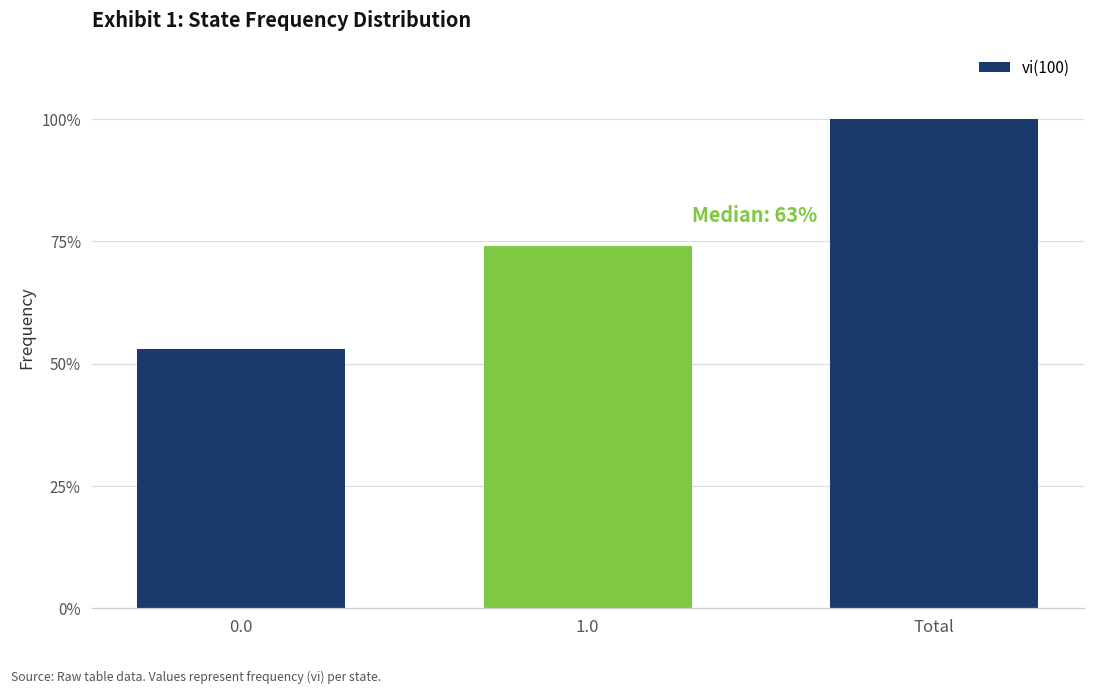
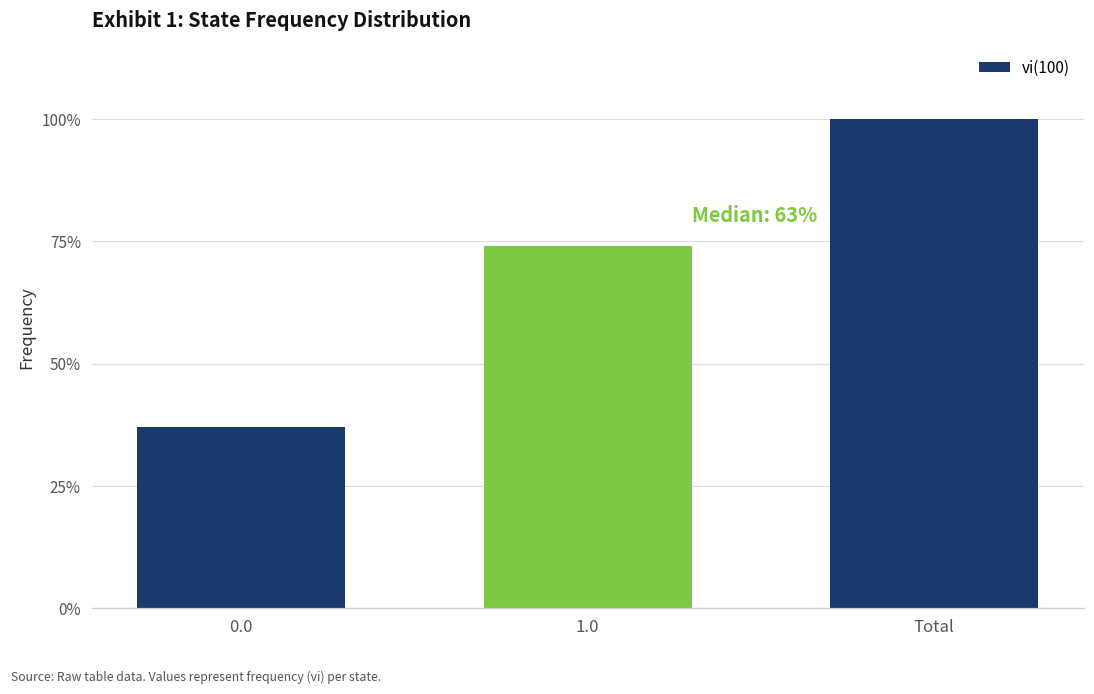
  {
-   "0.0": "53%",
+   "0.0": "37%",
    "1.0": "74%",
    "Total": "100%"
  }
